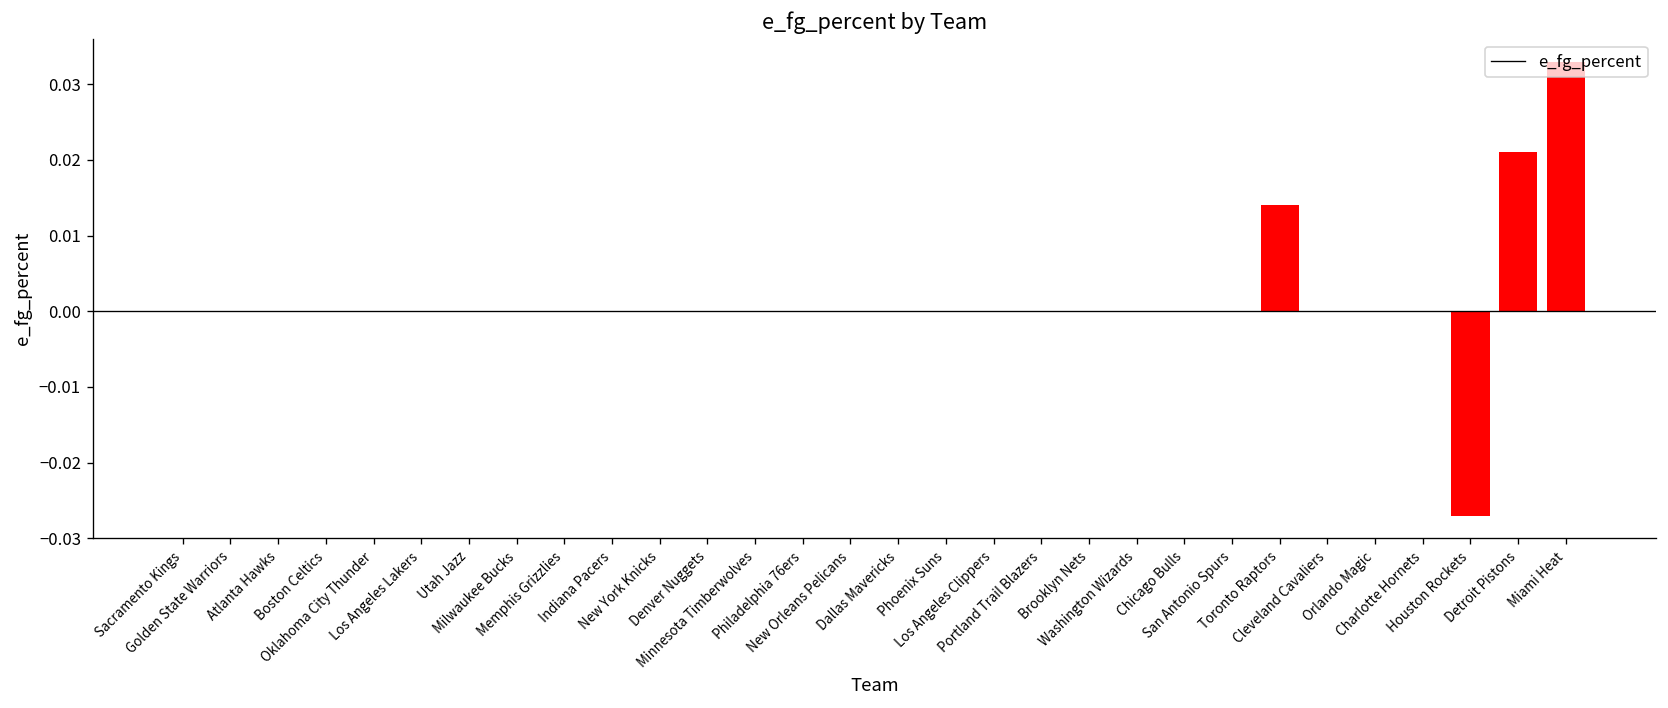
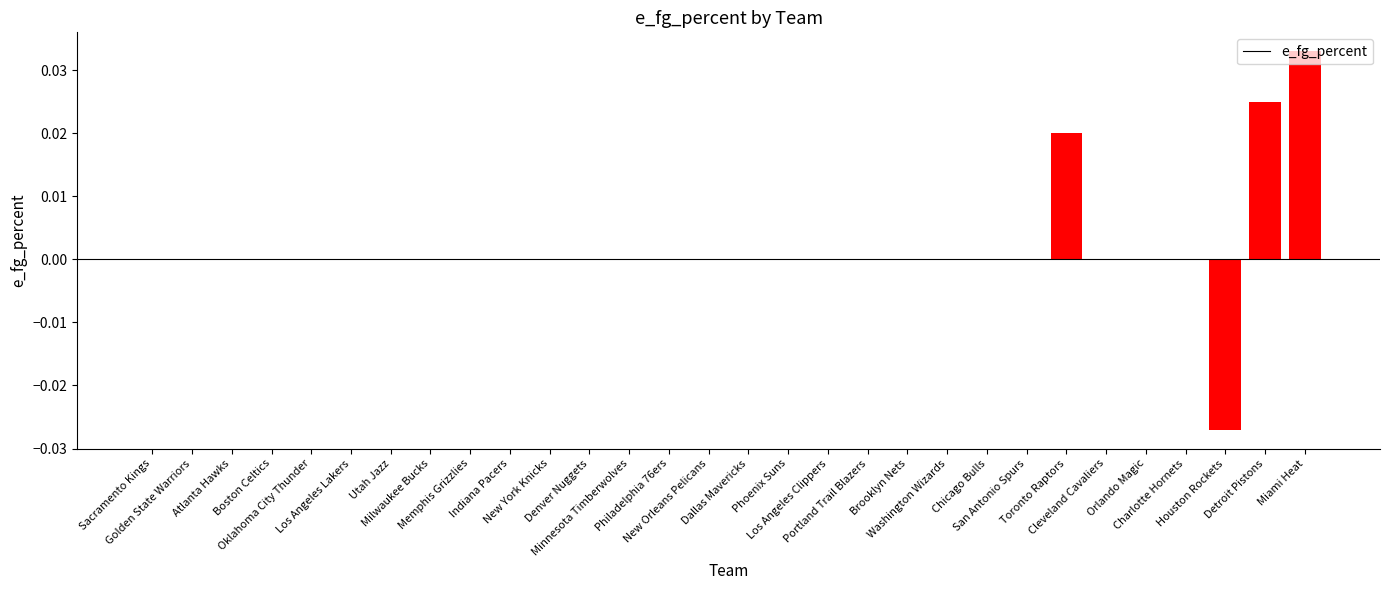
  {
    "Sacramento Kings": 0.000,
    "Golden State Warriors": 0.000,
    "Atlanta Hawks": 0.000,
    "Boston Celtics": 0.000,
    "Oklahoma City Thunder": 0.000,
    "Los Angeles Lakers": 0.000,
    "Utah Jazz": 0.000,
    "Milwaukee Bucks": 0.000,
    "Memphis Grizzlies": 0.000,
    "Indiana Pacers": 0.000,
    "New York Knicks": 0.000,
    "Denver Nuggets": 0.000,
    "Minnesota Timberwolves": 0.000,
    "Philadelphia 76ers": 0.000,
    "New Orleans Pelicans": 0.000,
    "Dallas Mavericks": 0.000,
    "Phoenix Suns": 0.000,
    "Los Angeles Clippers": 0.000,
    "Portland Trail Blazers": 0.000,
    "Brooklyn Nets": 0.000,
    "Washington Wizards": 0.000,
    "Chicago Bulls": 0.000,
    "San Antonio Spurs": 0.000,
-   "Toronto Raptors": 0.014,
+   "Toronto Raptors": 0.020,
    "Cleveland Cavaliers": 0.000,
    "Orlando Magic": 0.000,
    "Charlotte Hornets": 0.000,
    "Houston Rockets": -0.027,
-   "Detroit Pistons": 0.021
+   "Detroit Pistons": 0.025
  }
